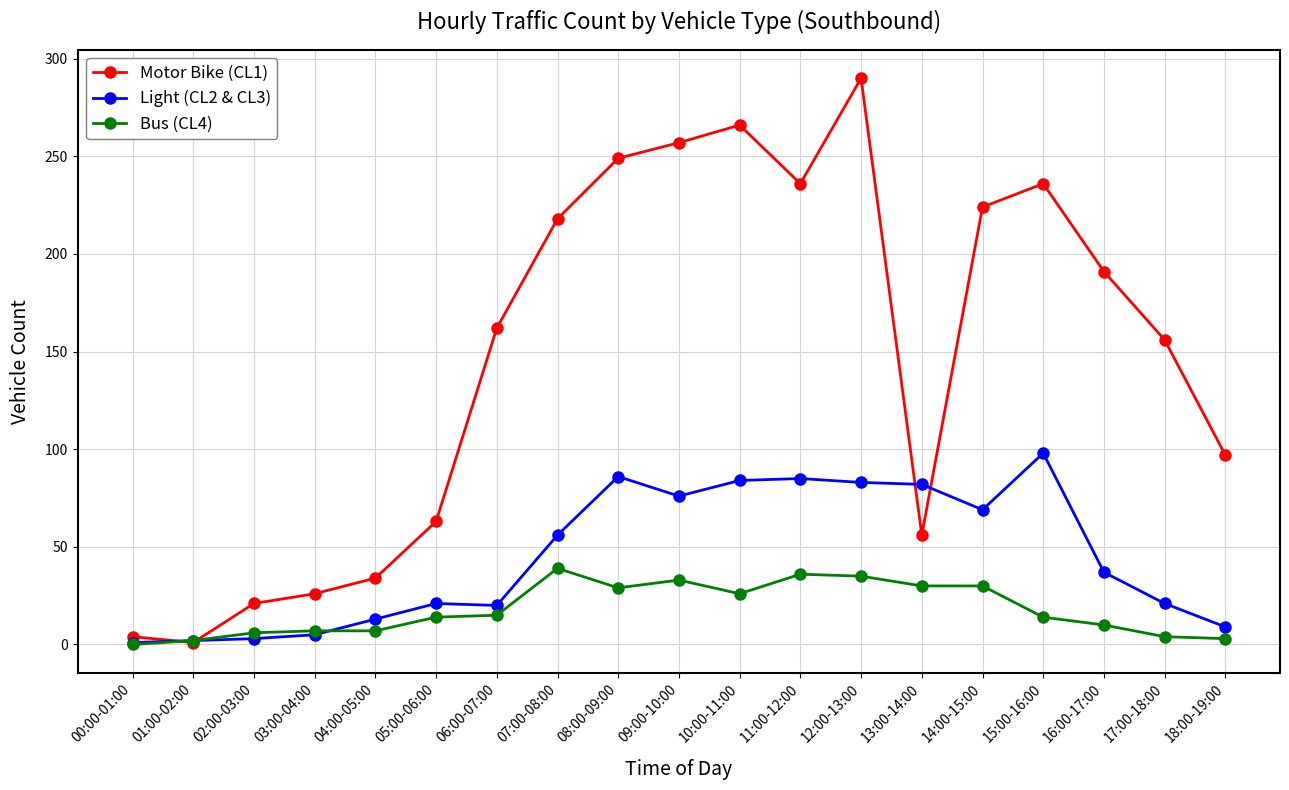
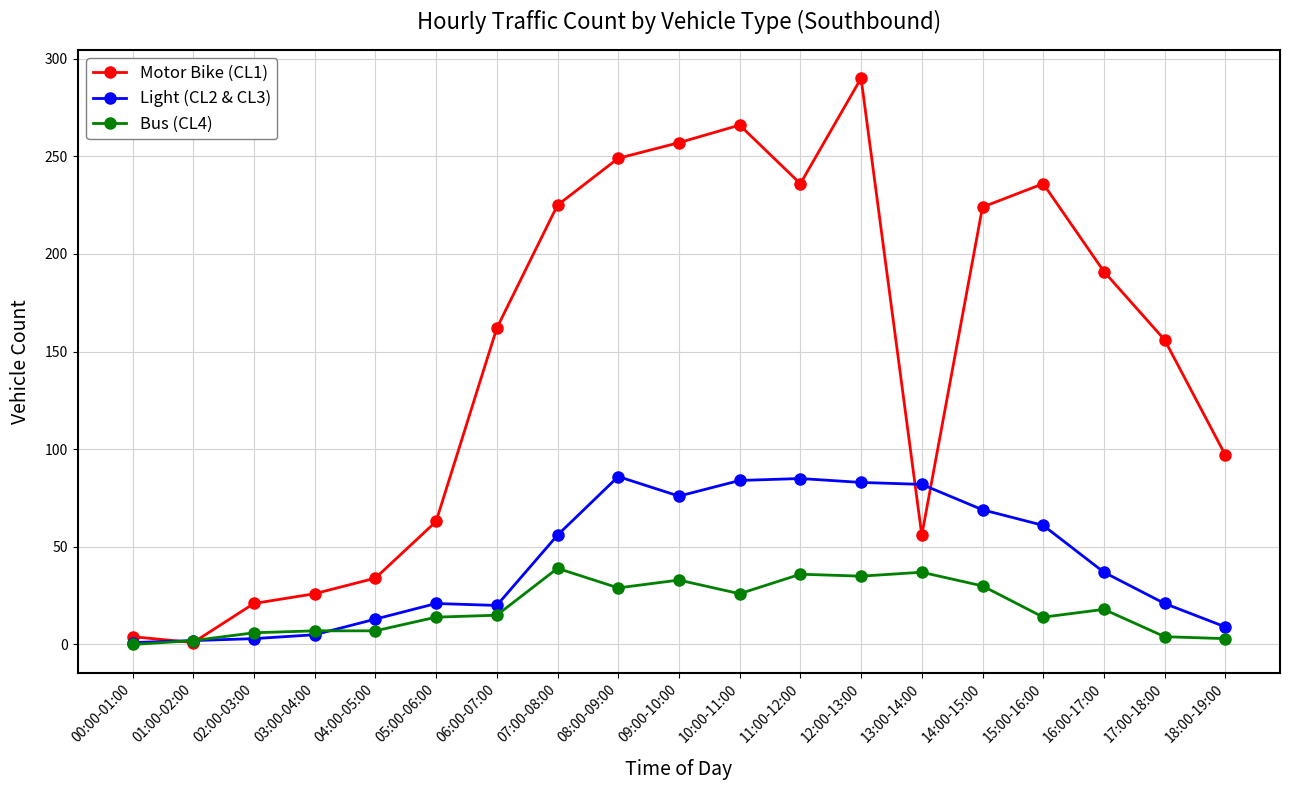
  {
    "Motor Bike (CL1)": {
      "00:00-01:00": 4,
      "02:00-03:00": 21,
      "03:00-04:00": 26,
      "04:00-05:00": 34,
      "05:00-06:00": 63,
      "06:00-07:00": 162,
-     "07:00-08:00": 218,
+     "07:00-08:00": 225,
      "08:00-09:00": 249,
      "09:00-10:00": 257,
      "10:00-11:00": 266,
      "11:00-12:00": 236,
      "12:00-13:00": 290,
      "13:00-14:00": 56,
      "14:00-15:00": 224,
      "15:00-16:00": 236,
      "16:00-17:00": 191,
      "17:00-18:00": 156,
      "18:00-19:00": 97
    },
    "Light (CL2 & CL3)": {
      "02:00-03:00": 3,
      "03:00-04:00": 5,
      "04:00-05:00": 13,
      "05:00-06:00": 21,
      "06:00-07:00": 20,
      "07:00-08:00": 56,
      "08:00-09:00": 86,
      "09:00-10:00": 76,
      "10:00-11:00": 84,
      "11:00-12:00": 85,
      "12:00-13:00": 83,
      "13:00-14:00": 82,
      "14:00-15:00": 69,
-     "15:00-16:00": 98,
+     "15:00-16:00": 61,
      "16:00-17:00": 37,
      "17:00-18:00": 21,
      "18:00-19:00": 9
    },
    "Bus (CL4)": {
      "02:00-03:00": 6,
      "03:00-04:00": 7,
      "04:00-05:00": 7,
      "05:00-06:00": 14,
      "06:00-07:00": 15,
      "07:00-08:00": 39,
      "08:00-09:00": 29,
      "09:00-10:00": 33,
      "10:00-11:00": 26,
      "11:00-12:00": 36,
      "12:00-13:00": 35,
-     "13:00-14:00": 30,
+     "13:00-14:00": 37,
      "14:00-15:00": 30,
      "15:00-16:00": 14,
-     "16:00-17:00": 10,
+     "16:00-17:00": 18,
      "17:00-18:00": 4,
      "18:00-19:00": 3
    }
  }
